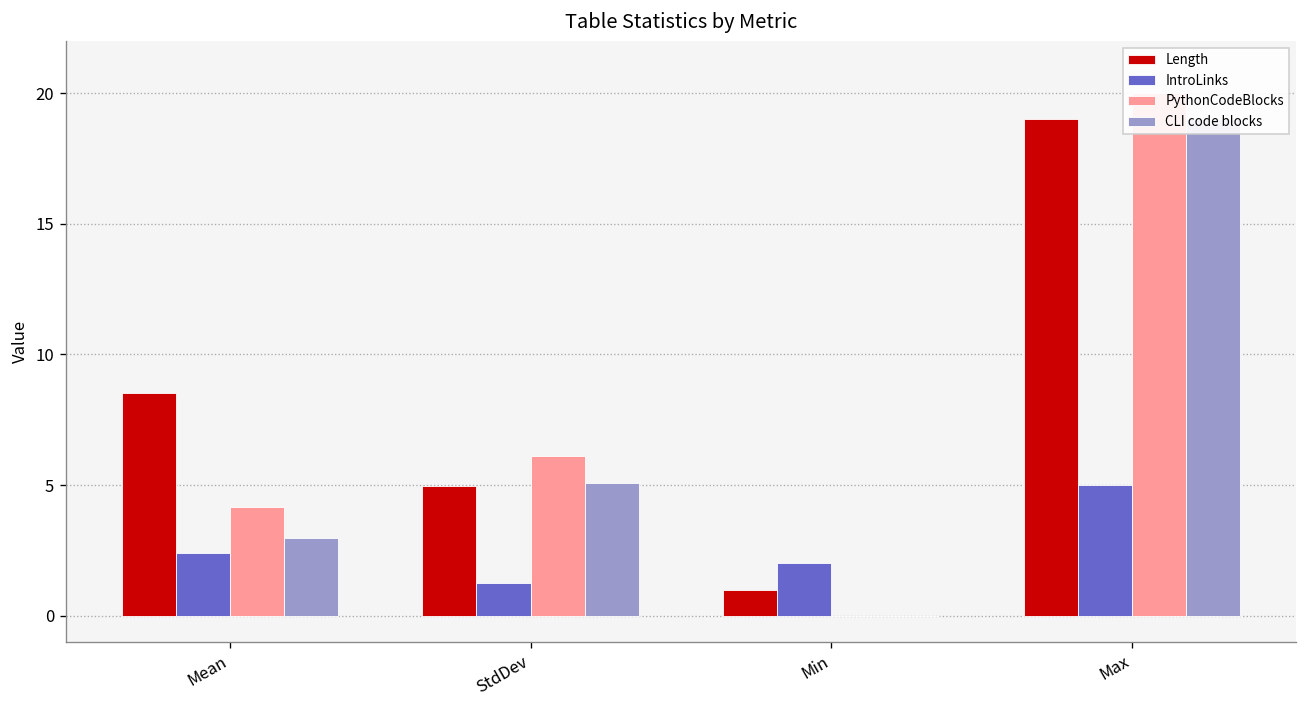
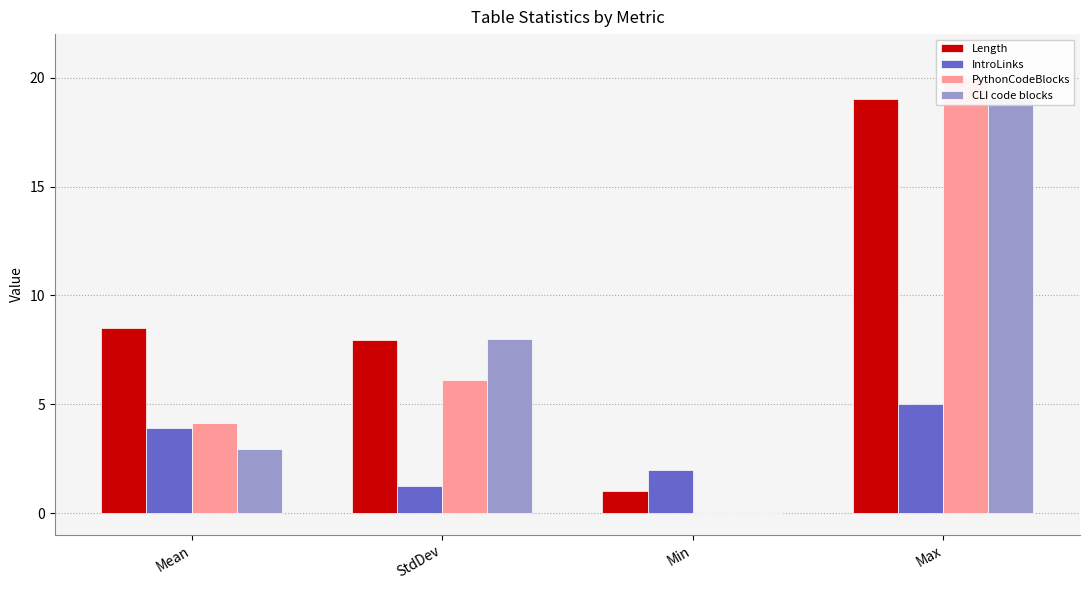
  {
    "Length": {
      "Mean": 8.5,
-     "StdDev": 5.0,
+     "StdDev": 7.9,
      "Min": 1.0,
      "Max": 19.0
    },
    "IntroLinks": {
-     "Mean": 2.4,
+     "Mean": 3.9,
      "StdDev": 1.3,
      "Min": 2.0,
      "Max": 5.0
    },
    "PythonCodeBlocks": {
      "Mean": 4.2,
      "StdDev": 6.1,
      "Min": 0.0
    },
    "CLI code blocks": {
      "Mean": 3.0,
-     "StdDev": 5.1,
+     "StdDev": 8.0,
      "Min": 0.0
    }
  }
